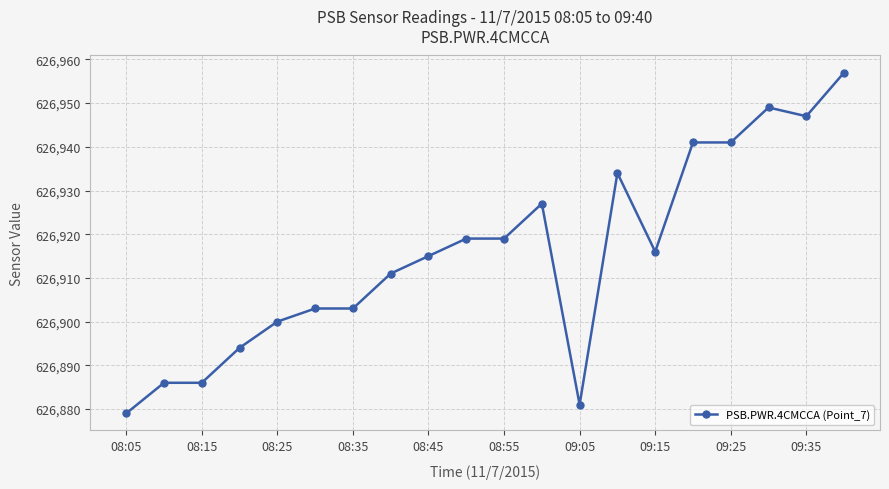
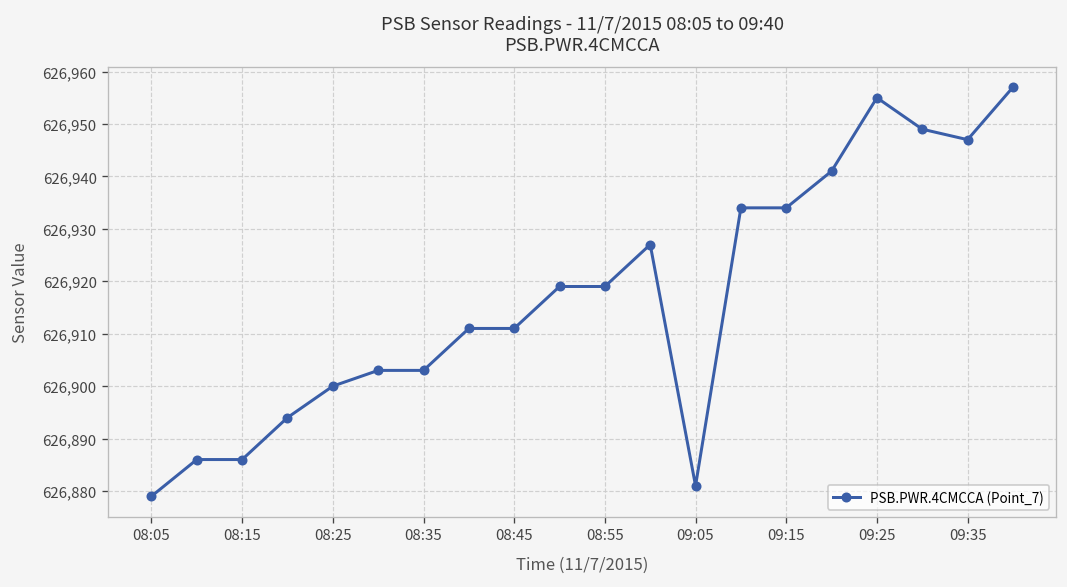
  {
    "08:05": "626,879",
    "08:15": "626,886",
    "08:25": "626,900",
    "08:35": "626,903",
-   "08:45": "626,915",
+   "08:45": "626,911",
    "08:55": "626,919",
    "09:05": "626,881",
-   "09:15": "626,916",
-   "09:25": "626,941",
+   "09:15": "626,934",
+   "09:25": "626,955",
    "09:35": "626,947"
  }
